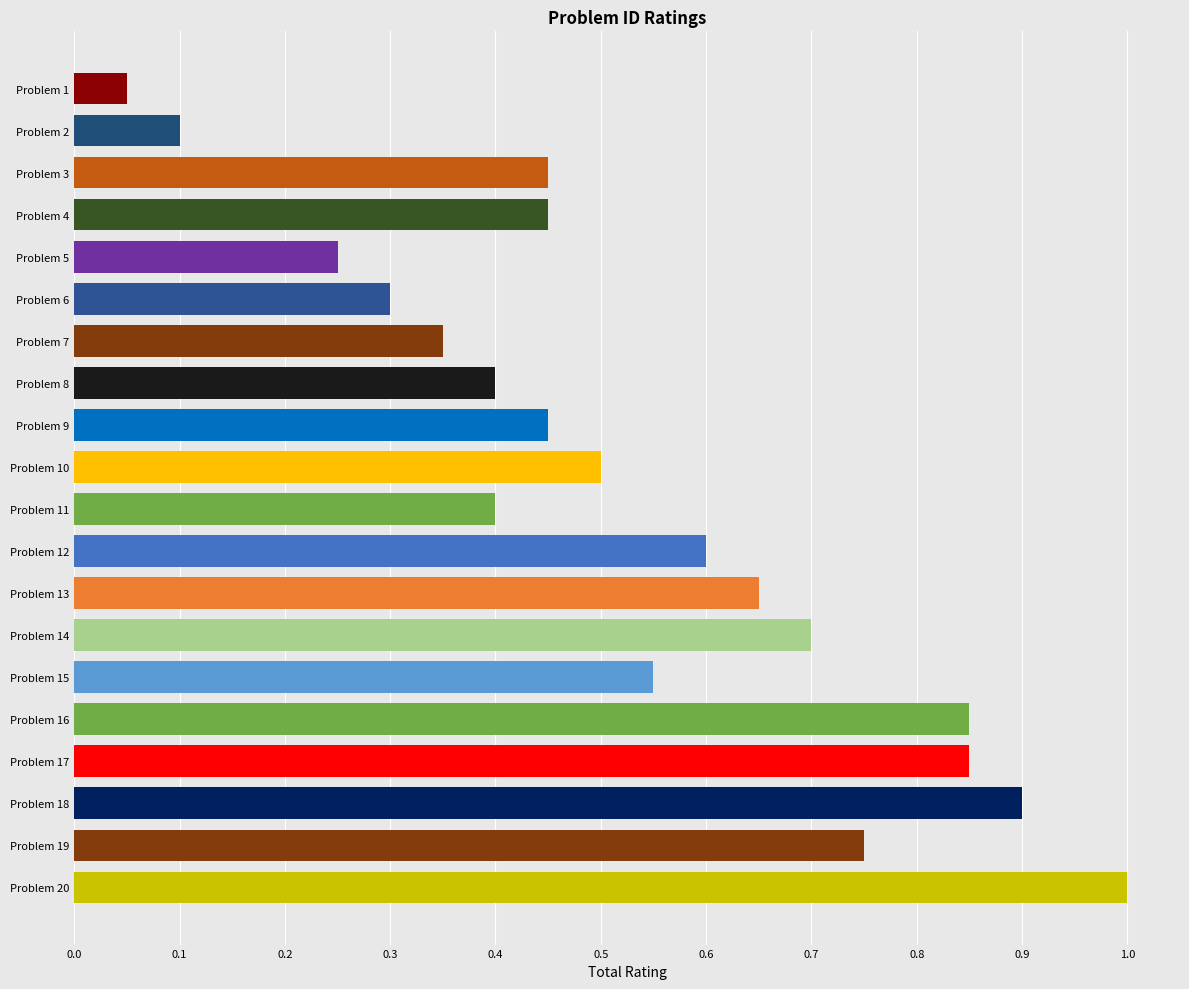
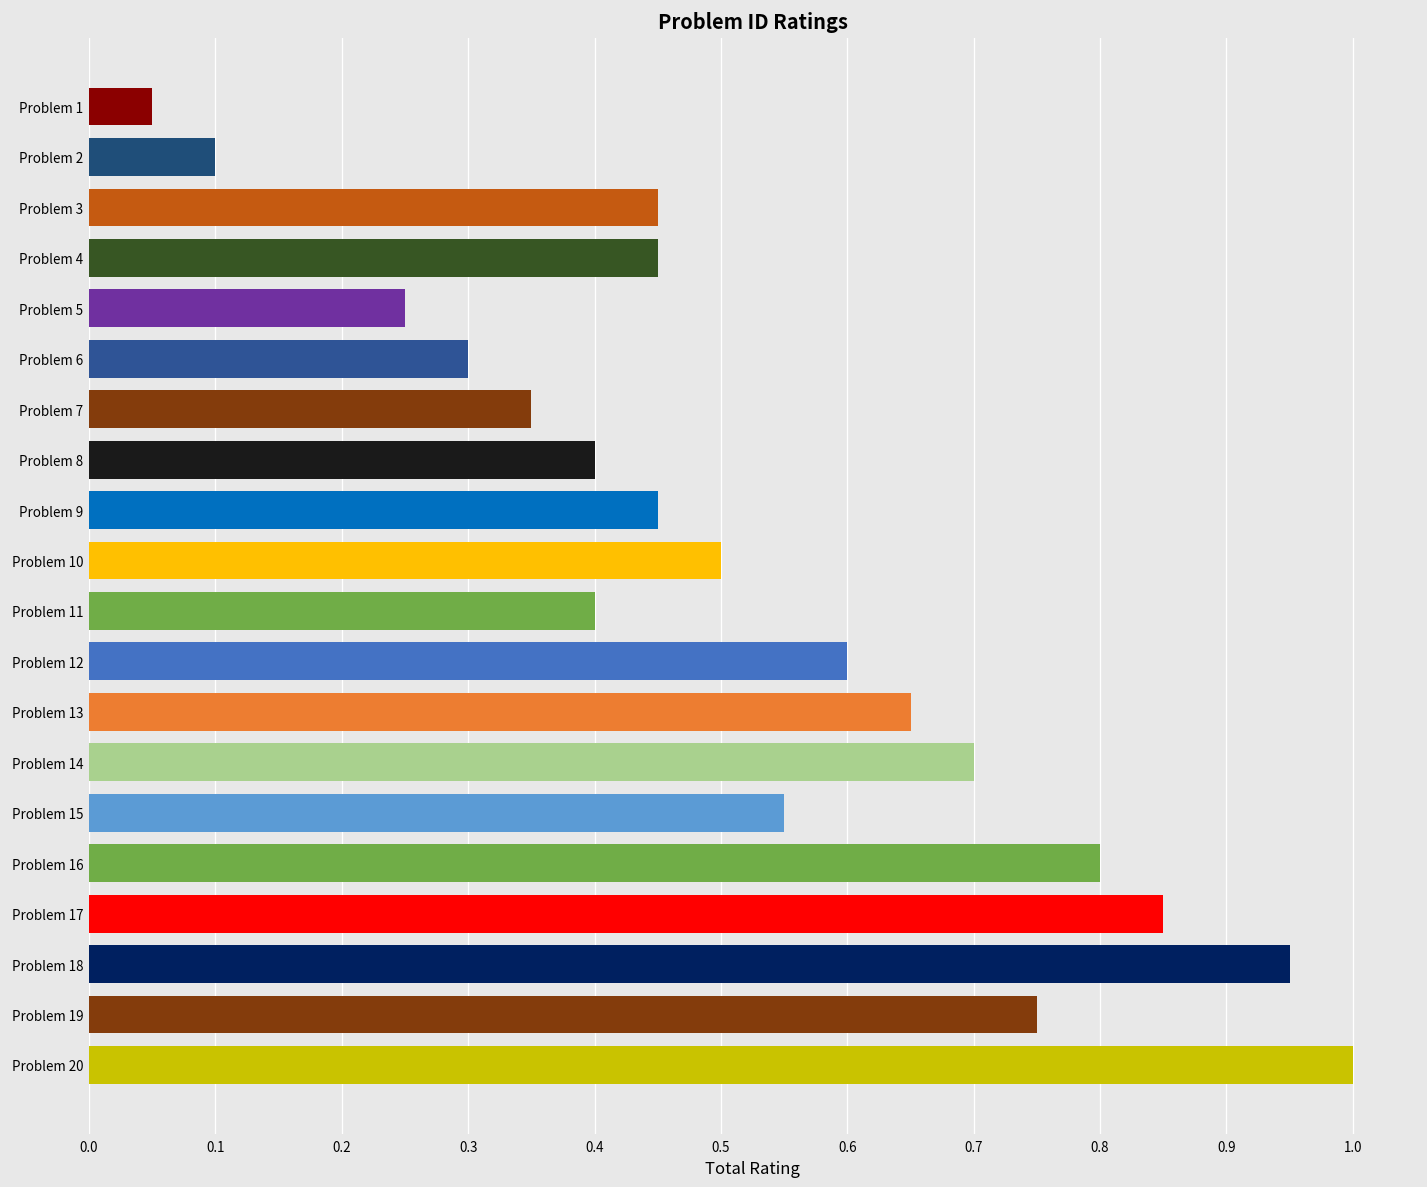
  {
    "Problem 1": 0.050,
    "Problem 2": 0.100,
    "Problem 3": 0.450,
    "Problem 4": 0.450,
    "Problem 5": 0.250,
    "Problem 6": 0.300,
    "Problem 7": 0.350,
    "Problem 8": 0.400,
    "Problem 9": 0.450,
    "Problem 10": 0.500,
    "Problem 11": 0.400,
    "Problem 12": 0.600,
    "Problem 13": 0.650,
    "Problem 14": 0.700,
    "Problem 15": 0.550,
-   "Problem 16": 0.850,
+   "Problem 16": 0.800,
    "Problem 17": 0.850,
-   "Problem 18": 0.900,
+   "Problem 18": 0.950,
    "Problem 19": 0.750,
    "Problem 20": 1.000
  }
